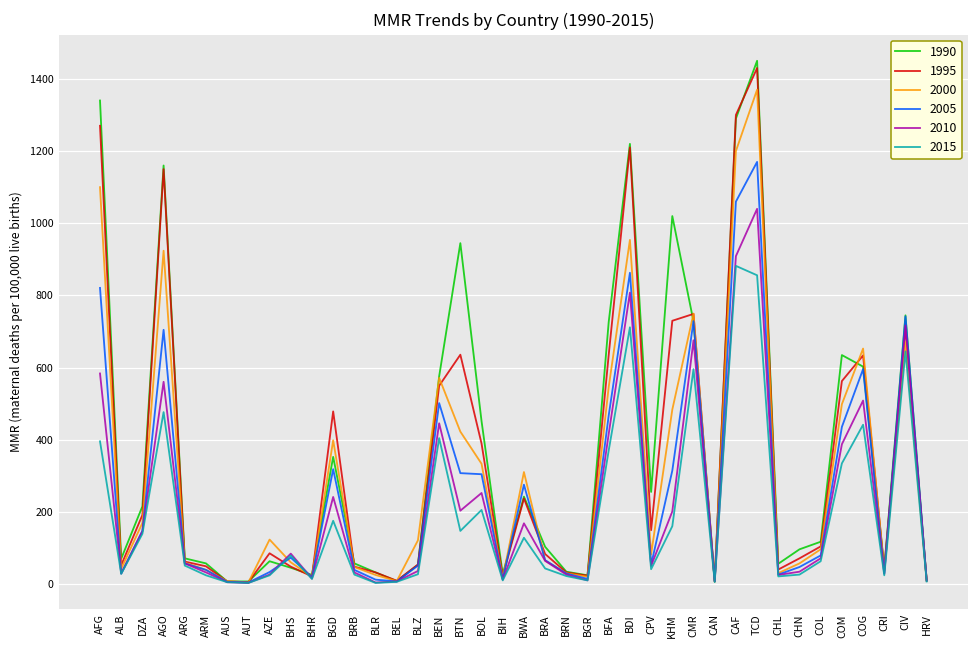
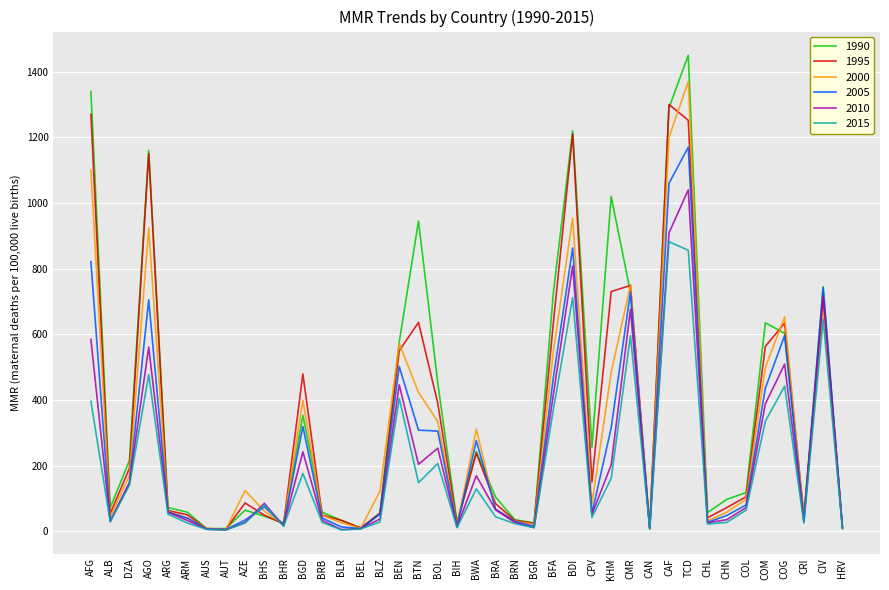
  {
    "1990": {
      "AFG": 1340,
      "ALB": 70,
      "DZA": 220,
      "AGO": 1160,
      "ARG": 70,
      "ARM": 60,
      "AZE": 60,
      "BGD": 350,
      "BRB": 60,
      "BTN": 950,
      "BOL": 450,
      "BRA": 100,
      "BFA": 730,
      "BDI": 1220,
      "CPV": 260,
      "KHM": 1020,
      "CAF": 1290,
      "TCD": 1450,
      "CHL": 60,
      "CHN": 100,
      "COL": 120,
      "COM": 640
    },
    "1995": {
      "AFG": 1270,
      "ALB": 50,
      "DZA": 190,
      "AGO": 1150,
      "ARM": 50,
      "AZE": 90,
      "BGD": 480,
      "BEN": 550,
      "BTN": 640,
      "BOL": 390,
      "BRA": 80,
      "BFA": 640,
      "BDI": 1210,
      "CPV": 150,
      "KHM": 730,
      "CAF": 1300,
-     "TCD": 1430,
+     "TCD": 1250,
      "CHL": 40,
      "CHN": 70,
      "COL": 110,
      "COM": 560,
      "COG": 630
    },
    "2000": {
      "AFG": 1100,
      "ALB": 40,
      "DZA": 170,
      "AGO": 920,
      "AZE": 120,
      "BHS": 60,
      "BGD": 400,
      "BLZ": 120,
      "BTN": 420,
      "BOL": 330,
      "BWA": 310,
      "BFA": 550,
      "BDI": 950,
      "CPV": 80,
      "KHM": 480,
      "CAF": 1200,
      "TCD": 1370,
      "CHN": 60,
      "COL": 100,
      "COM": 500,
      "COG": 650,
      "CIV": 670
    },
    "2005": {
      "AFG": 820,
      "AGO": 710,
      "BGD": 320,
      "BLR": 10,
      "BEN": 500,
      "BTN": 310,
      "BOL": 310,
      "BWA": 280,
      "BFA": 470,
      "BDI": 860,
      "KHM": 320,
      "CAF": 1060,
      "TCD": 1170,
      "CHN": 50,
      "COL": 80,
      "COM": 440
    },
    "2010": {
      "AFG": 580,
      "AGO": 560,
      "BGD": 240,
      "BLZ": 40,
      "BEN": 450,
      "BTN": 200,
      "BOL": 250,
      "BWA": 170,
      "BFA": 420,
      "BDI": 810,
      "KHM": 200,
      "CMR": 680,
      "CAF": 910,
      "TCD": 1040,
      "CHN": 40,
      "COL": 70,
      "COM": 390,
      "COG": 510
    },
    "2015": {
      "AFG": 400,
      "AGO": 480,
      "ARM": 30,
      "BGD": 180,
      "BLZ": 30,
      "BEN": 410,
      "BTN": 150,
      "BOL": 210,
      "BWA": 130,
      "BRA": 40,
      "BFA": 370,
      "BDI": 710,
      "CPV": 40,
      "KHM": 160,
      "CMR": 600,
      "CAF": 880,
      "TCD": 860,
      "CHN": 30,
      "COL": 60,
      "COM": 340,
      "COG": 440,
      "CIV": 650
    }
  }
